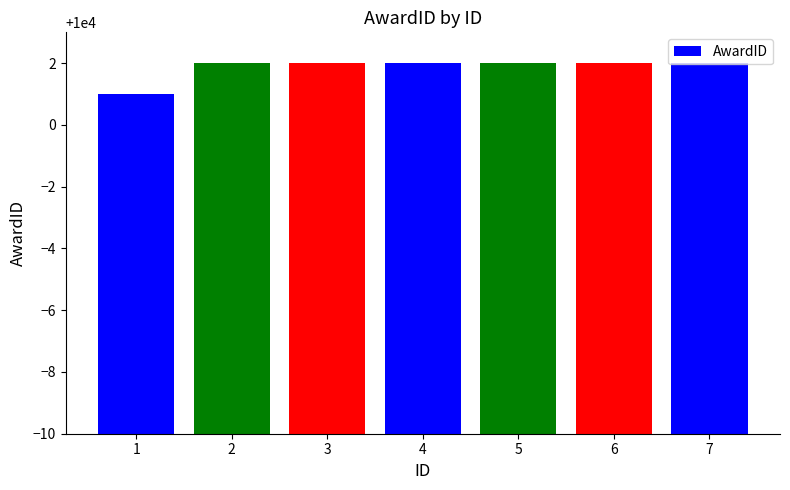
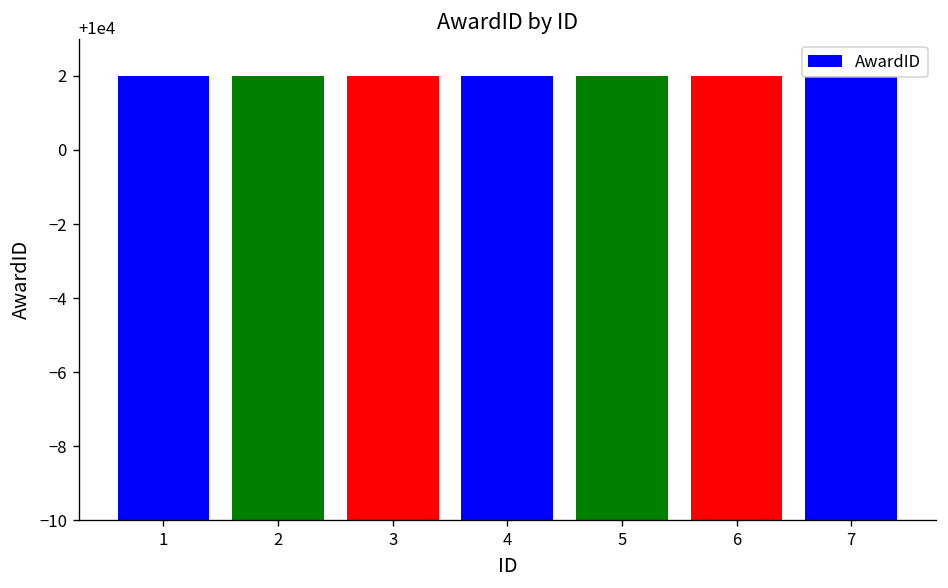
  {
-   "1": 10001,
+   "1": 10002,
    "2": 10002,
    "3": 10002,
    "4": 10002,
    "5": 10002,
    "6": 10002
  }
